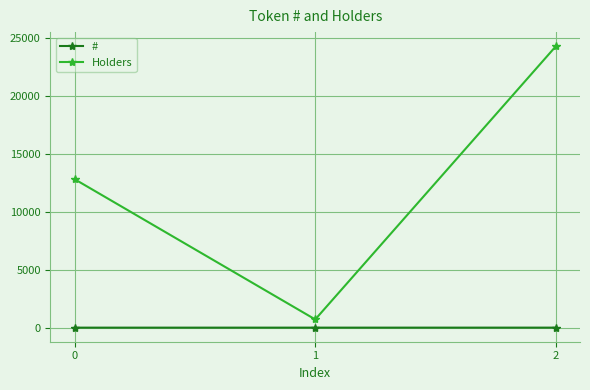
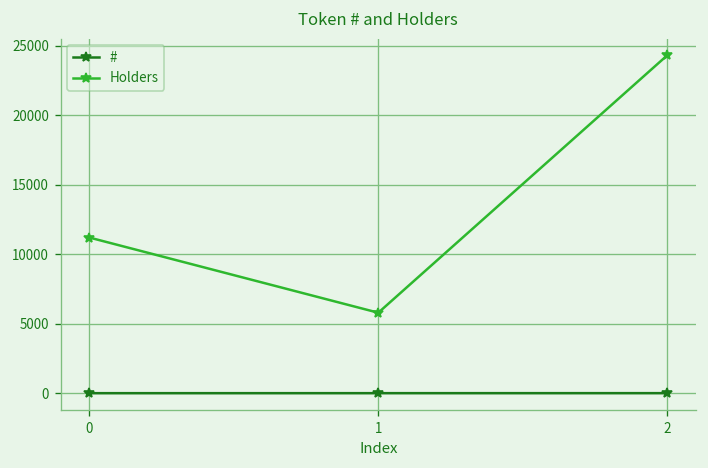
  {
    "#": {
      "0": 0,
      "1": 0,
      "2": 0
    },
    "Holders": {
-     "0": 12800,
-     "1": 700,
+     "0": 11200,
+     "1": 5800,
      "2": 24300
    }
  }
